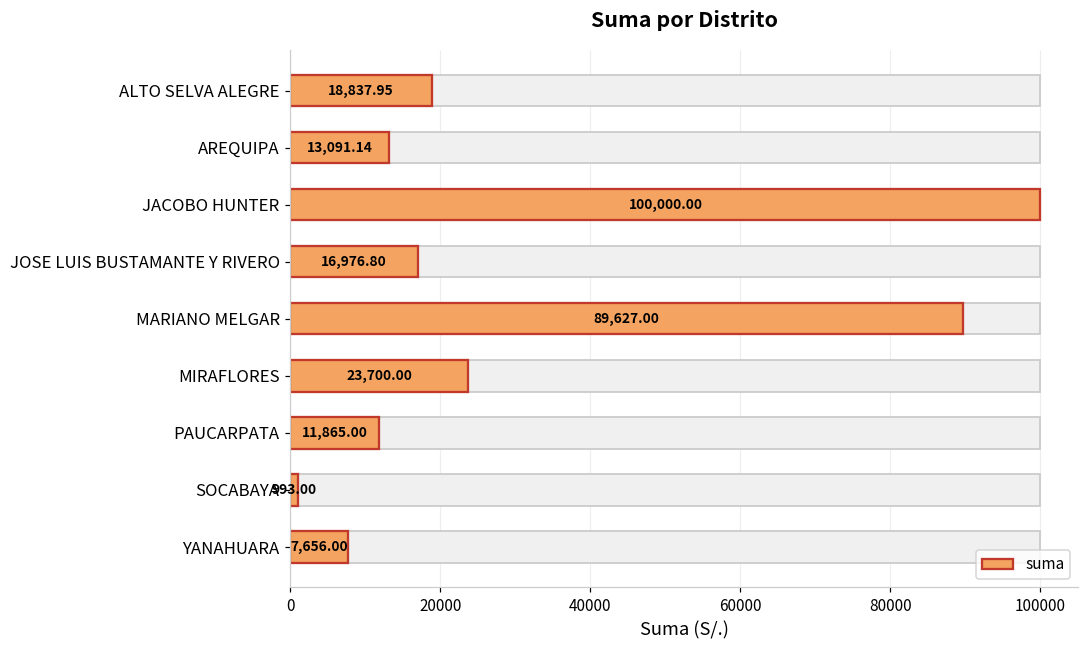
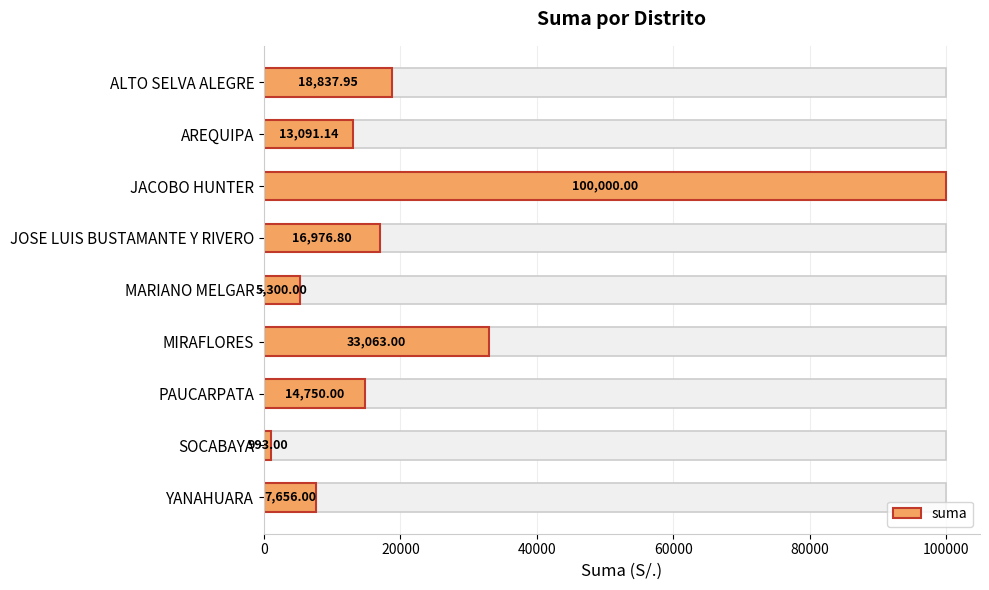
  {
    "suma": {
      "JACOBO HUNTER": "100,000.00",
-     "MARIANO MELGAR": "89,627.00",
-     "MIRAFLORES": "23,700.00",
-     "PAUCARPATA": "11,865.00"
+     "MARIANO MELGAR": "5,300.00",
+     "MIRAFLORES": "33,063.00",
+     "PAUCARPATA": "14,750.00"
    }
  }
